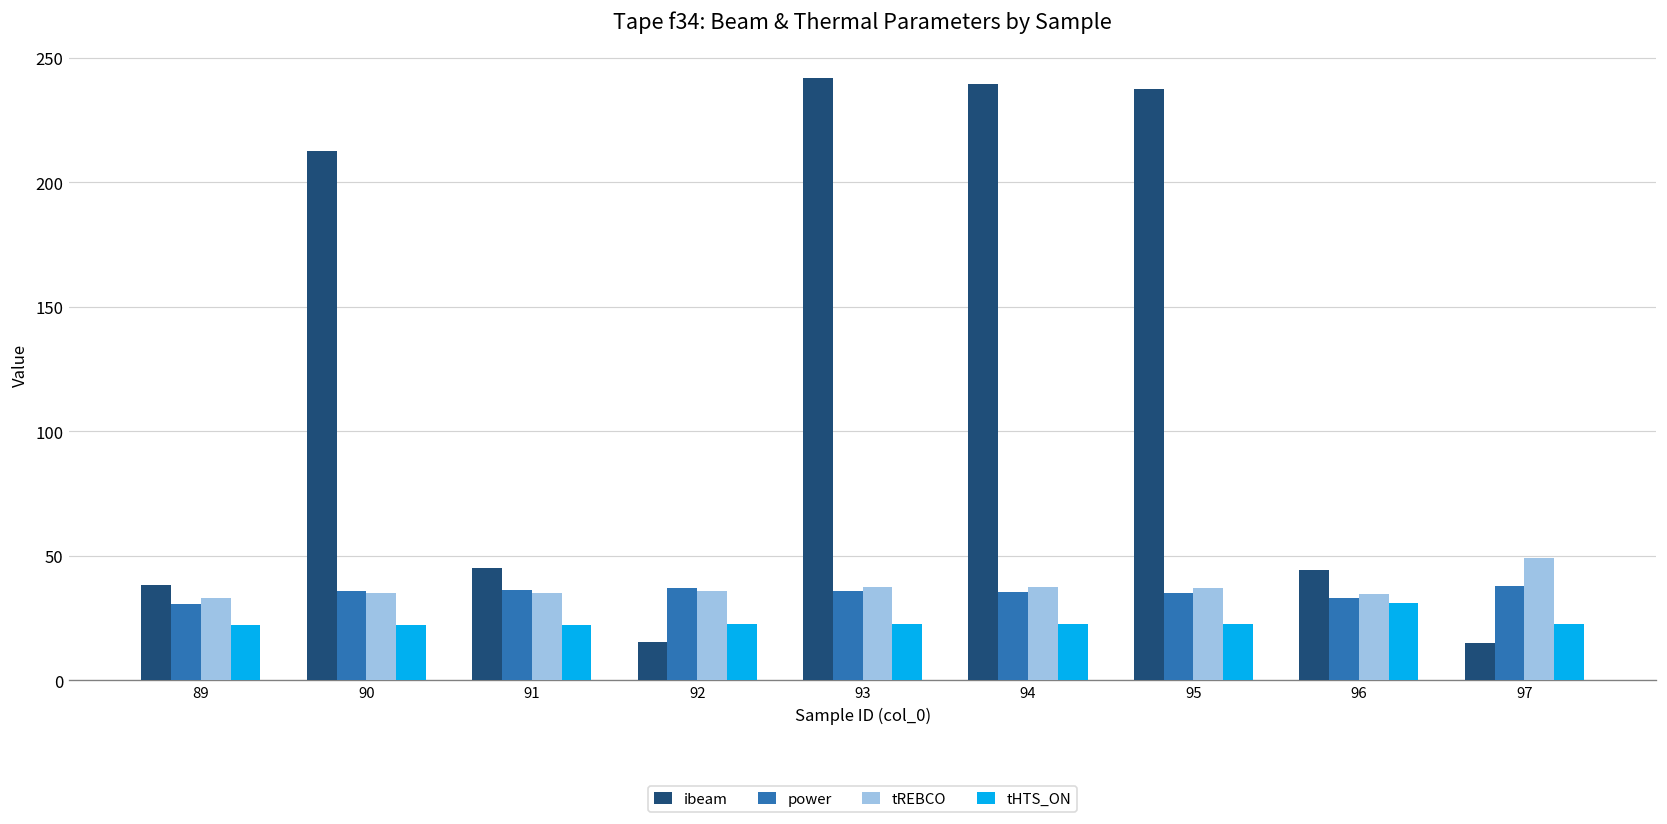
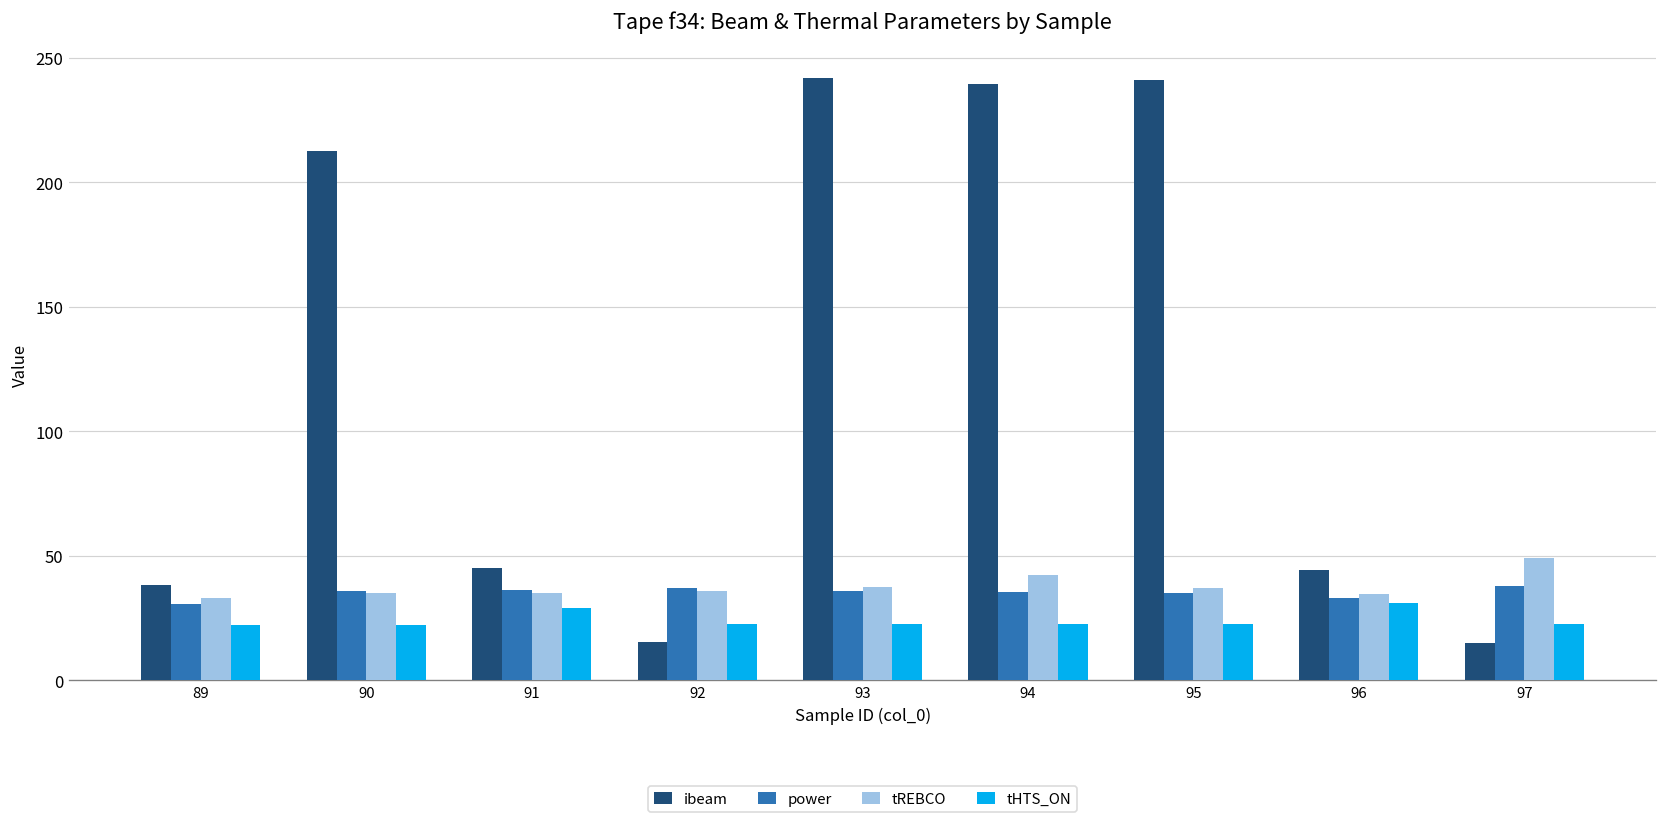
  {
    "ibeam": {
      "89": 38,
      "90": 213,
      "91": 45,
      "92": 15,
      "93": 242,
      "94": 239,
-     "95": 237,
+     "95": 241,
      "96": 44,
      "97": 15
    },
    "power": {
      "89": 31,
      "90": 36,
      "91": 36,
      "92": 37,
      "93": 36,
      "94": 36,
      "95": 35,
      "96": 33,
      "97": 38
    },
    "tREBCO": {
      "89": 33,
      "90": 35,
      "91": 35,
      "92": 36,
      "93": 38,
-     "94": 37,
+     "94": 42,
      "95": 37,
      "96": 35,
      "97": 49
    },
    "tHTS_ON": {
      "89": 22,
      "90": 22,
-     "91": 22,
+     "91": 29,
      "92": 23,
      "93": 23,
      "94": 23,
      "95": 23,
      "96": 31,
      "97": 23
    }
  }
